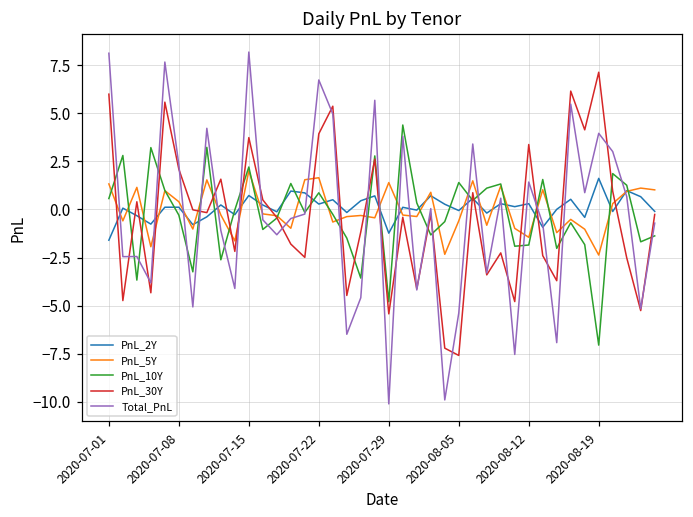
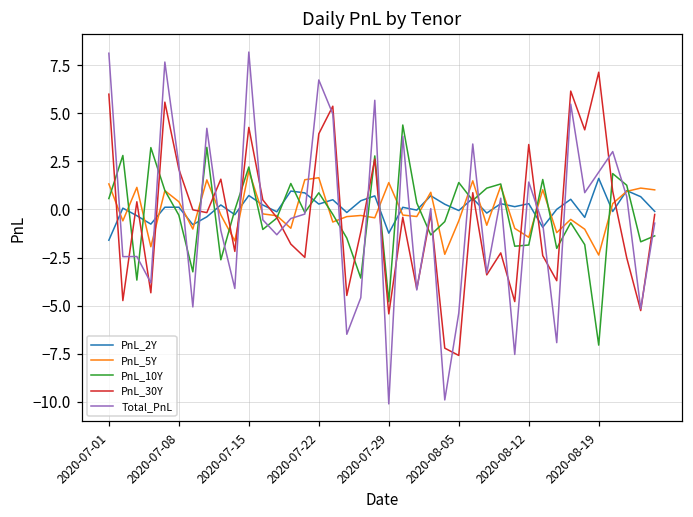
  {
    "PnL_2Y": {
      "2020-07-01": -1.6,
      "2020-07-08": 0.1,
      "2020-07-15": 0.7,
      "2020-07-22": 0.3,
      "2020-07-29": -1.2,
      "2020-08-05": -0.1,
      "2020-08-12": 0.3,
      "2020-08-19": 1.6
    },
    "PnL_5Y": {
      "2020-07-01": 1.3,
      "2020-07-08": 0.4,
      "2020-07-15": 2.0,
      "2020-07-22": 1.7,
      "2020-07-29": 1.4,
      "2020-08-05": -0.6,
      "2020-08-12": -1.4,
      "2020-08-19": -2.4
    },
    "PnL_10Y": {
      "2020-07-01": 0.6,
      "2020-07-08": -0.3,
      "2020-07-15": 2.2,
      "2020-07-22": 0.9,
      "2020-07-29": -4.8,
      "2020-08-05": 1.4,
      "2020-08-12": -1.8,
      "2020-08-19": -7.1
    },
    "PnL_30Y": {
      "2020-07-01": 6.0,
      "2020-07-08": 2.1,
-     "2020-07-15": 3.7,
+     "2020-07-15": 4.3,
      "2020-07-22": 3.9,
      "2020-07-29": -5.4,
      "2020-08-05": -7.6,
      "2020-08-12": 3.4,
      "2020-08-19": 7.1
    },
    "Total_PnL": {
      "2020-07-01": 8.1,
      "2020-07-08": 2.3,
      "2020-07-15": 8.2,
      "2020-07-22": 6.7,
      "2020-07-29": -10.1,
      "2020-08-05": -5.4,
      "2020-08-12": 1.4,
-     "2020-08-19": 4.0
+     "2020-08-19": 1.9
    }
  }
